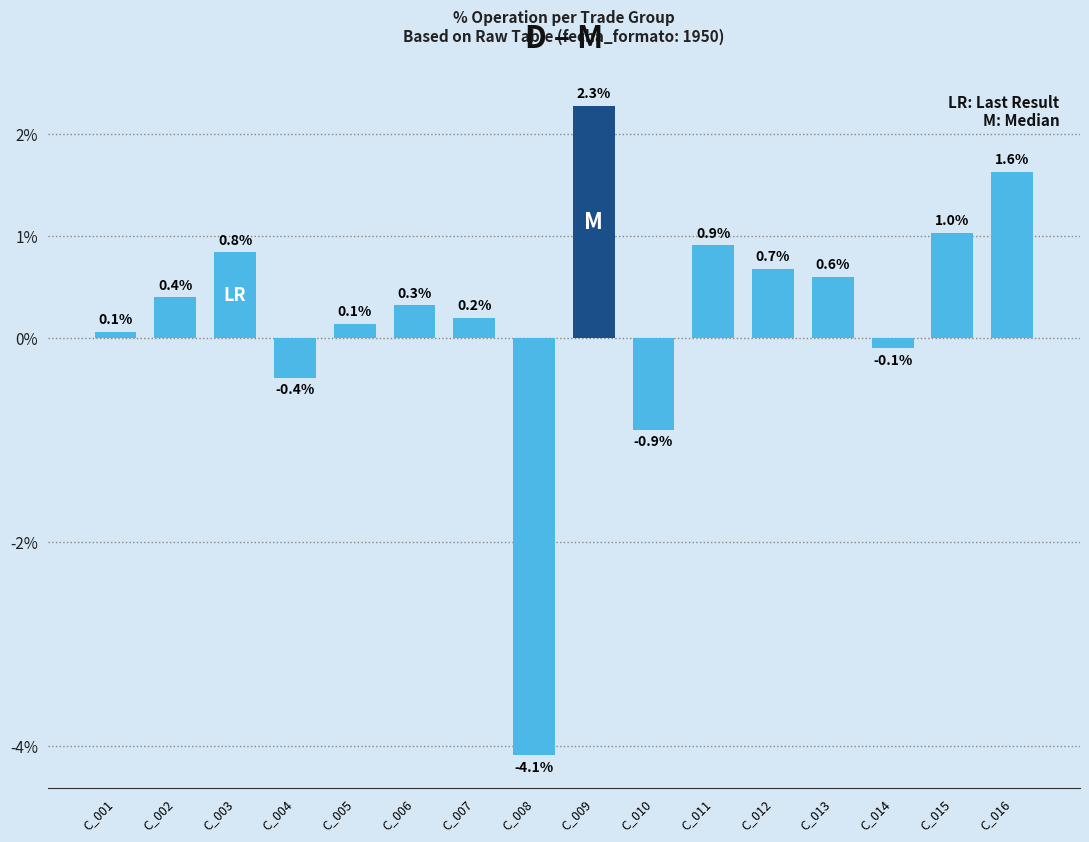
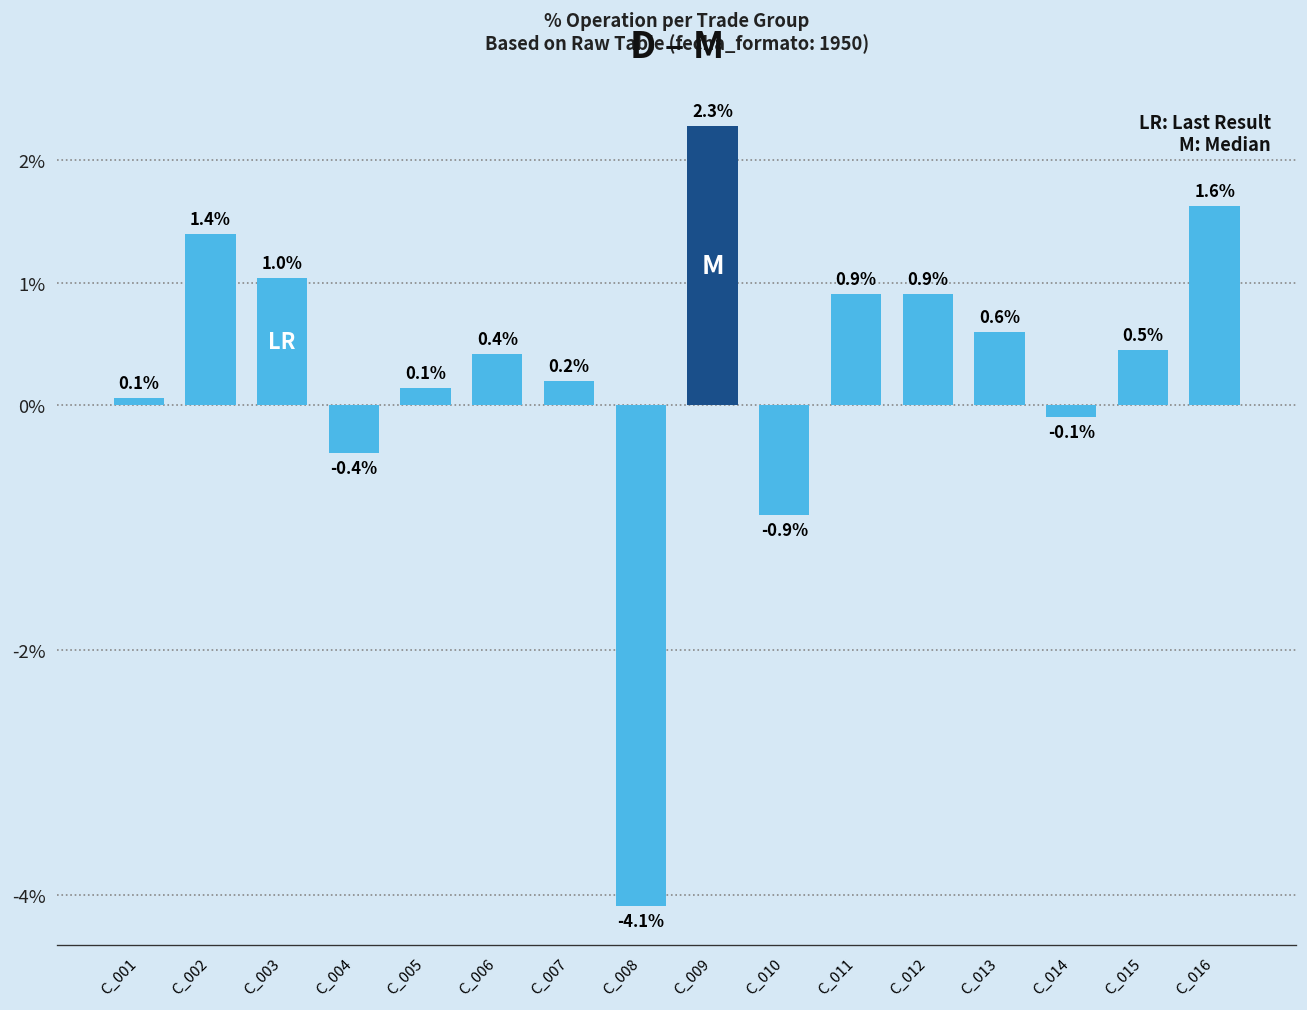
  {
    "C_001": "0.1%",
-   "C_002": "0.4%",
-   "C_003": "0.8%",
+   "C_002": "1.4%",
+   "C_003": "1.0%",
    "C_004": "-0.4%",
    "C_005": "0.1%",
-   "C_006": "0.3%",
+   "C_006": "0.4%",
    "C_007": "0.2%",
    "C_008": "-4.1%",
    "C_009": "2.3%",
    "C_010": "-0.9%",
    "C_011": "0.9%",
-   "C_012": "0.7%",
+   "C_012": "0.9%",
    "C_013": "0.6%",
    "C_014": "-0.1%",
-   "C_015": "1.0%",
+   "C_015": "0.5%",
    "C_016": "1.6%"
  }
